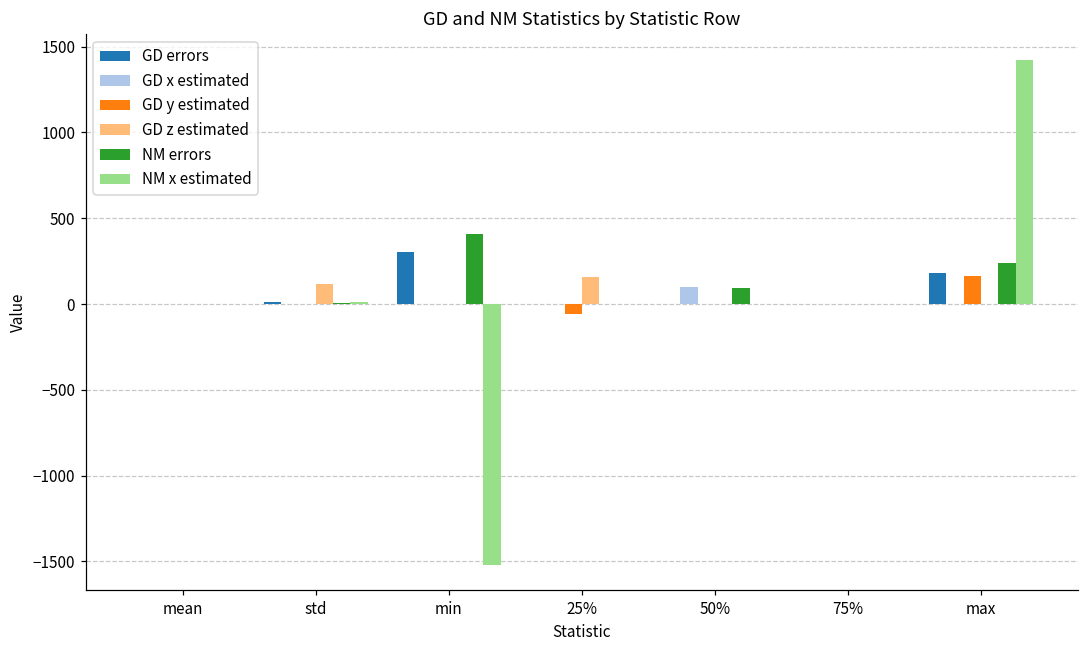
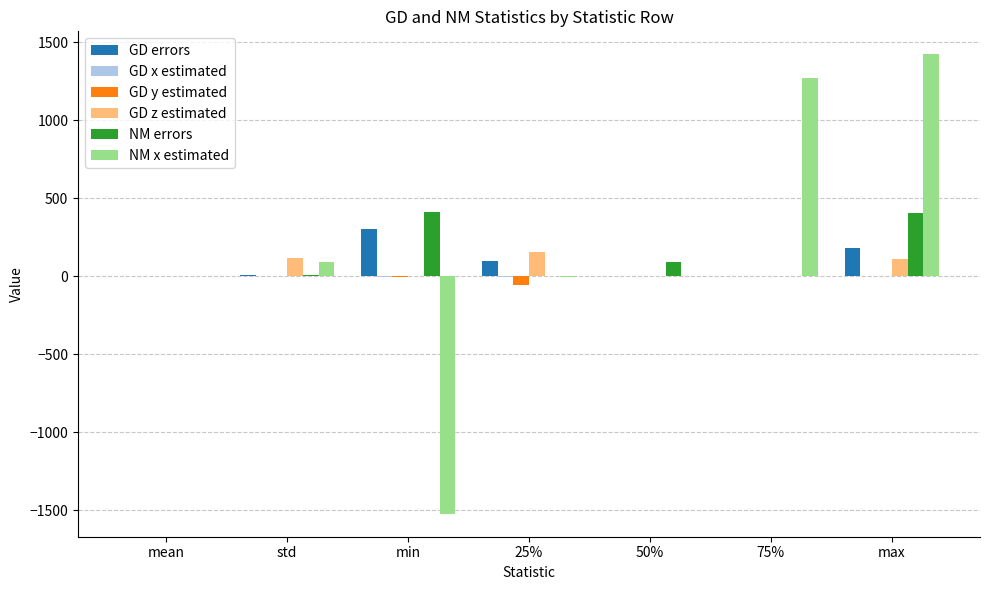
  {
    "GD errors": {
      "min": 300,
-     "25%": 0,
+     "25%": 100,
      "max": 180
    },
    "GD x estimated": {
-     "50%": 100
+     "50%": 0
    },
    "GD y estimated": {
      "25%": -60,
-     "max": 170
+     "max": 0
    },
    "GD z estimated": {
      "std": 120,
      "25%": 160,
-     "max": 0
+     "max": 110
    },
    "NM errors": {
      "min": 410,
      "50%": 90,
-     "max": 240
+     "max": 410
    },
    "NM x estimated": {
-     "std": 10,
+     "std": 90,
      "min": -1520,
-     "75%": 0,
+     "75%": 1270,
      "max": 1420
    }
  }
